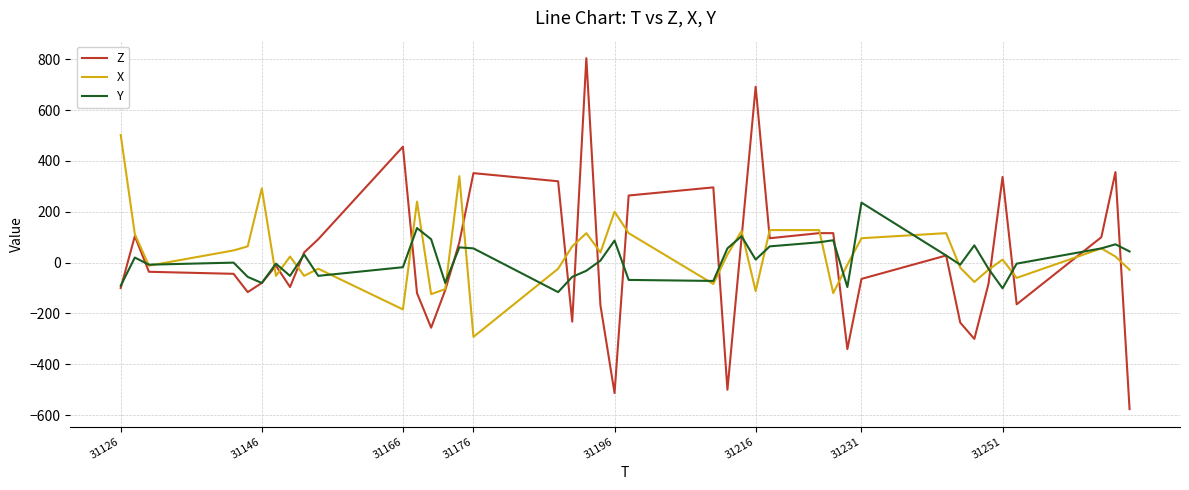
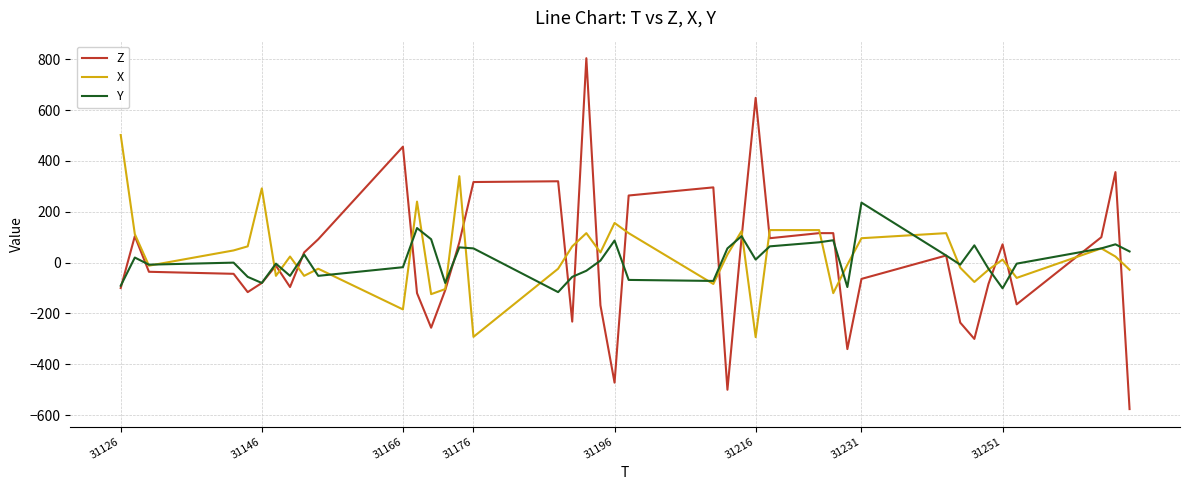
  {
    "Z": {
      "31166": 460,
-     "31176": 350,
-     "31196": -510,
-     "31216": 690,
+     "31176": 320,
+     "31196": -470,
+     "31216": 650,
      "31231": -60,
-     "31251": 340
+     "31251": 70
    },
    "X": {
      "31126": 500,
      "31146": 290,
      "31166": -180,
      "31176": -290,
-     "31196": 200,
-     "31216": -110,
+     "31196": 160,
+     "31216": -290,
      "31231": 100,
      "31251": 10
    },
    "Y": {
      "31166": -20,
      "31176": 60,
      "31196": 90,
      "31216": 10,
      "31231": 240,
      "31251": -100
    }
  }
